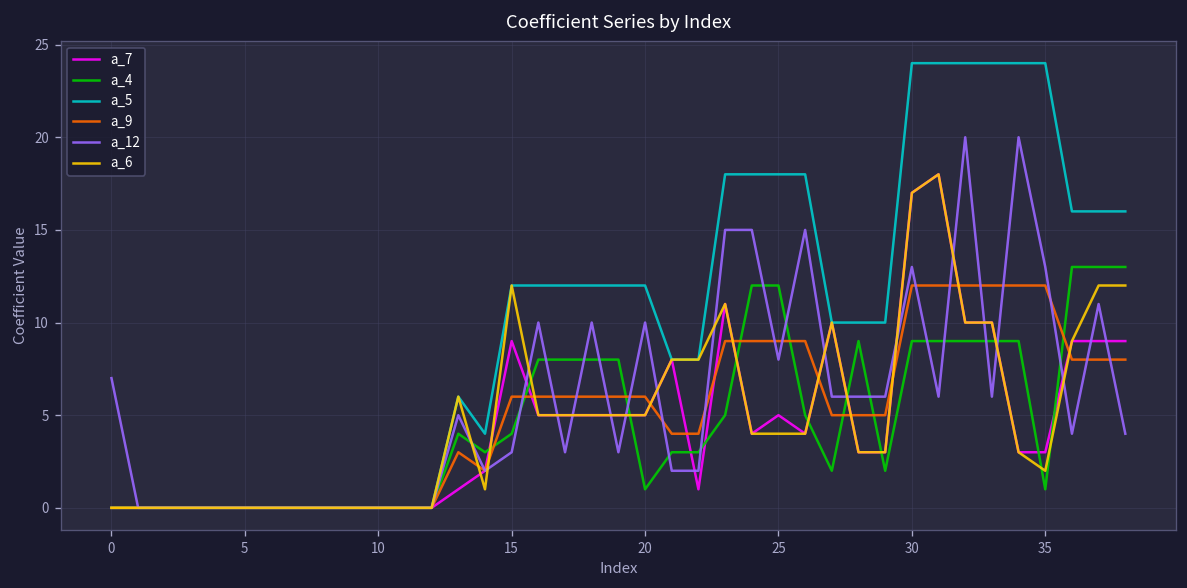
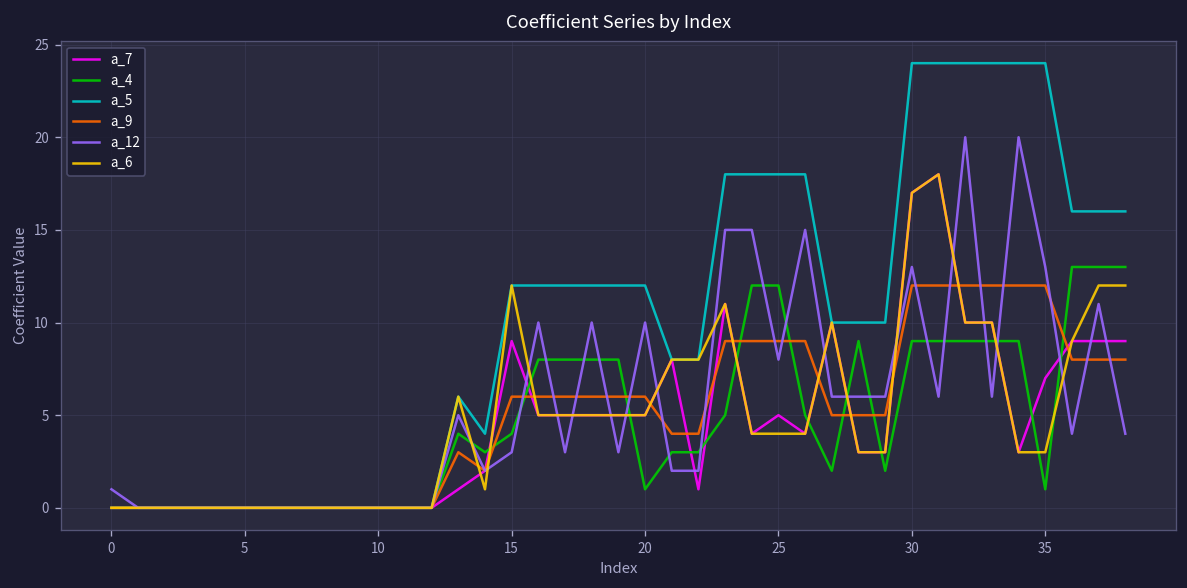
  {
    "a_7": {
      "15": 9,
      "25": 5,
-     "35": 3
+     "35": 7
    },
    "a_4": {
      "15": 4,
      "20": 1,
      "25": 12,
      "30": 9,
      "35": 1
    },
    "a_5": {
      "20": 12,
      "25": 18,
      "30": 24,
      "35": 24
    },
    "a_9": {
      "15": 6,
      "20": 6,
      "25": 9,
      "30": 12,
      "35": 12
    },
    "a_12": {
-     "0": 7,
+     "0": 1,
      "15": 3,
      "20": 10,
      "25": 8,
      "30": 13,
      "35": 13
    },
    "a_6": {
      "25": 4,
-     "35": 2
+     "35": 3
    }
  }
